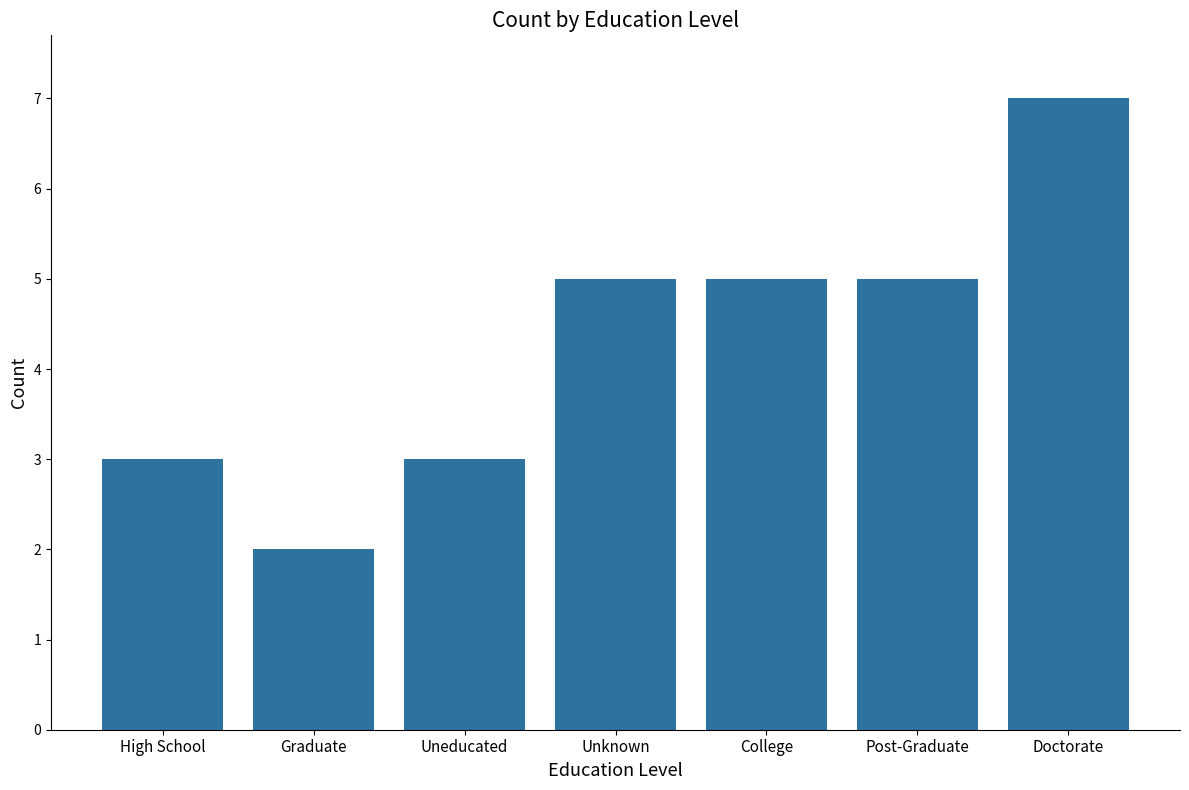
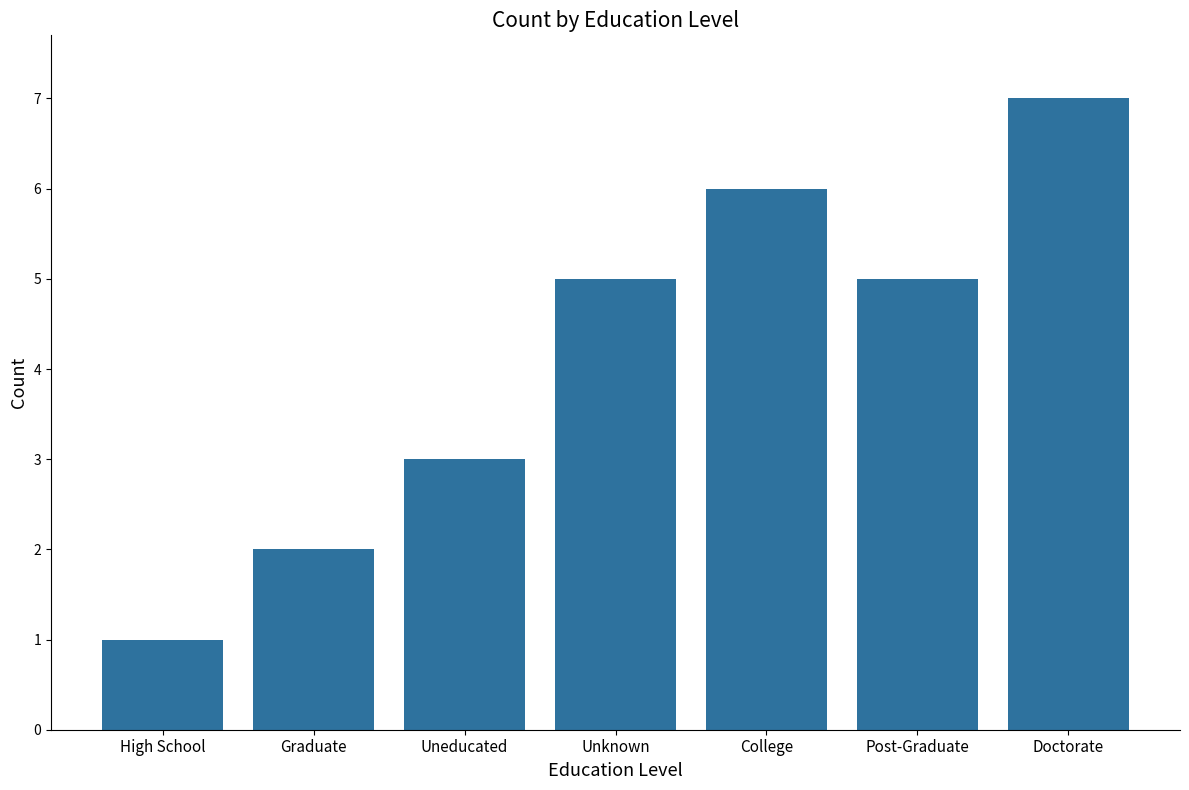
  {
-   "High School": 3,
+   "High School": 1,
    "Graduate": 2,
    "Uneducated": 3,
    "Unknown": 5,
-   "College": 5,
+   "College": 6,
    "Post-Graduate": 5,
    "Doctorate": 7
  }
